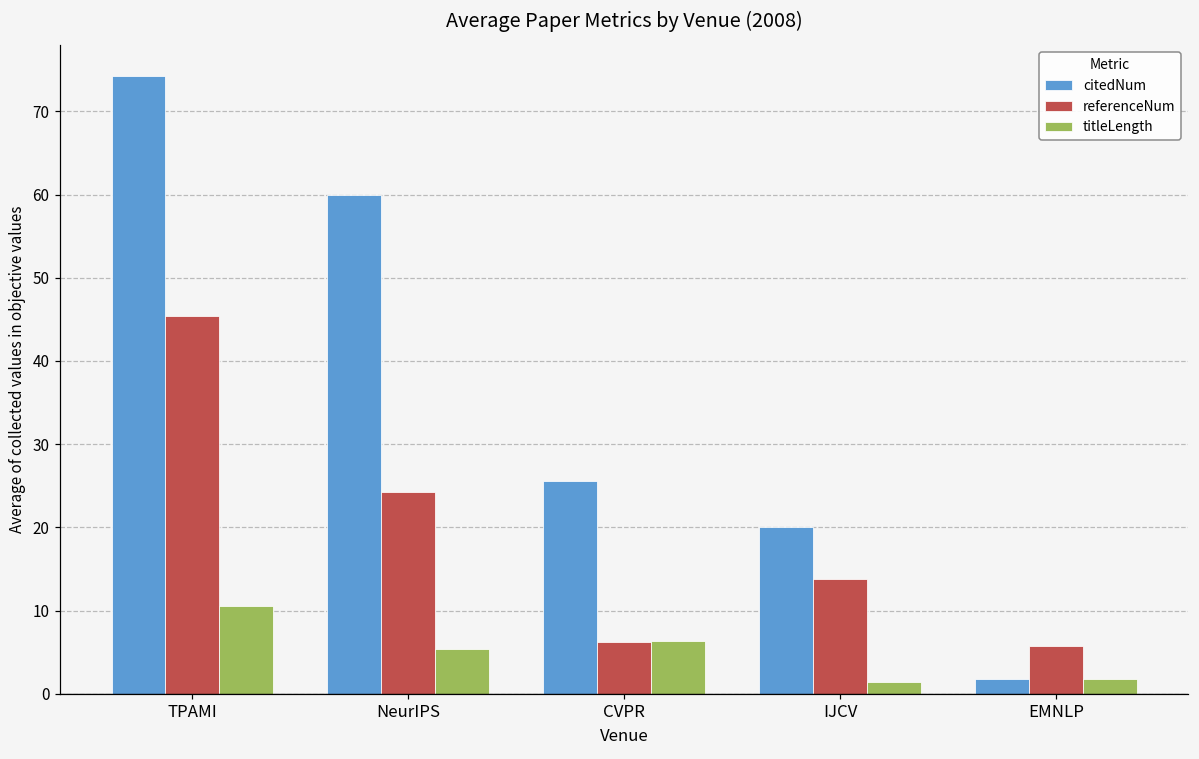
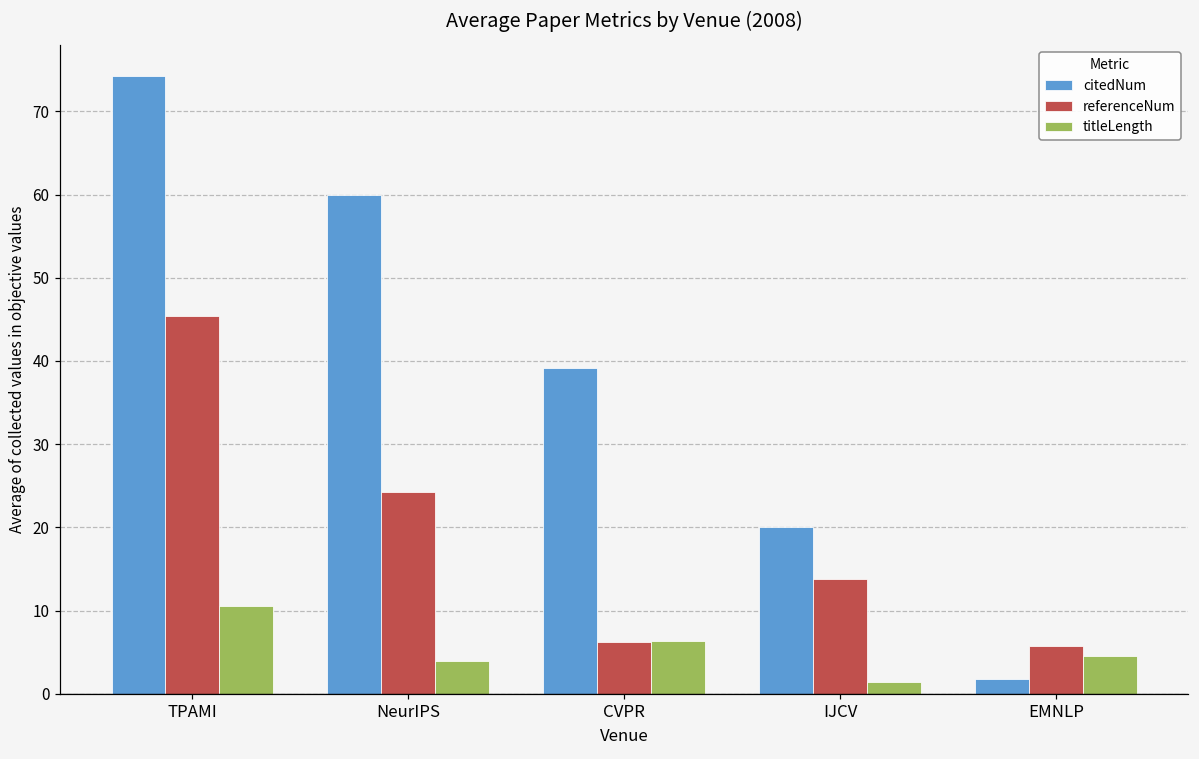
  {
    "citedNum": {
      "TPAMI": 74,
      "NeurIPS": 60,
-     "CVPR": 26,
+     "CVPR": 39,
      "IJCV": 20,
      "EMNLP": 2
    },
    "referenceNum": {
      "TPAMI": 45,
      "NeurIPS": 24,
      "CVPR": 6,
      "IJCV": 14,
      "EMNLP": 6
    },
    "titleLength": {
      "TPAMI": 11,
-     "NeurIPS": 5,
+     "NeurIPS": 4,
      "CVPR": 6,
      "IJCV": 1,
-     "EMNLP": 2
+     "EMNLP": 5
    }
  }
